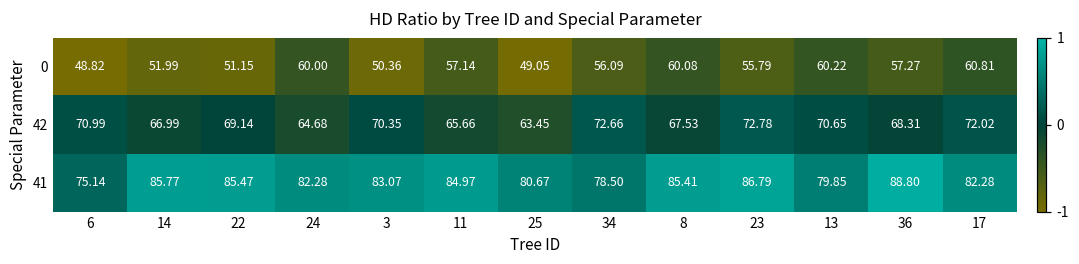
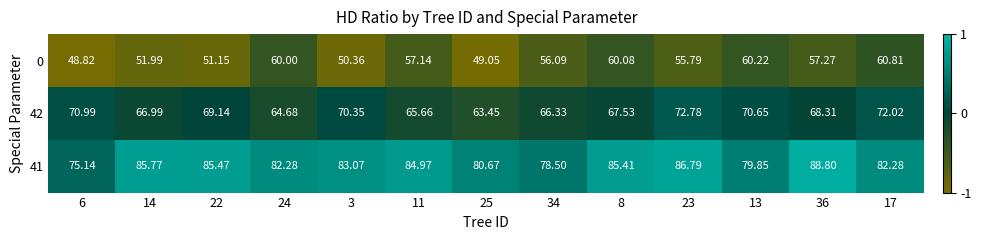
  {
    "0": {
      "6": 48.82,
      "14": 51.99,
      "22": 51.15,
      "24": 60.00,
      "3": 50.36,
      "11": 57.14,
      "25": 49.05,
      "34": 56.09,
      "8": 60.08,
      "23": 55.79,
      "13": 60.22,
      "36": 57.27,
      "17": 60.81
    },
    "42": {
      "6": 70.99,
      "14": 66.99,
      "22": 69.14,
      "24": 64.68,
      "3": 70.35,
      "11": 65.66,
      "25": 63.45,
-     "34": 72.66,
+     "34": 66.33,
      "8": 67.53,
      "23": 72.78,
      "13": 70.65,
      "36": 68.31,
      "17": 72.02
    },
    "41": {
      "6": 75.14,
      "14": 85.77,
      "22": 85.47,
      "24": 82.28,
      "3": 83.07,
      "11": 84.97,
      "25": 80.67,
      "34": 78.50,
      "8": 85.41,
      "23": 86.79,
      "13": 79.85,
      "36": 88.80,
      "17": 82.28
    }
  }
